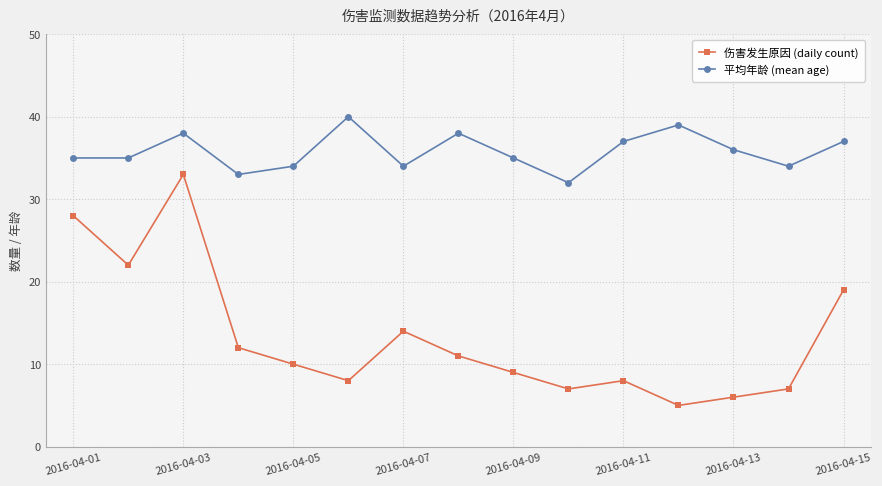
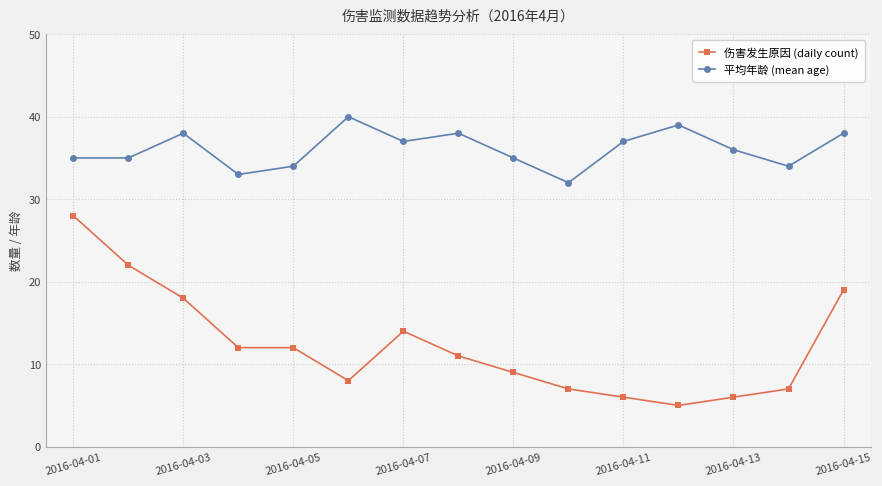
  {
    "伤害发生原因 (daily count)": {
      "2016-04-01": 28,
-     "2016-04-03": 33,
-     "2016-04-05": 10,
+     "2016-04-03": 18,
+     "2016-04-05": 12,
      "2016-04-07": 14,
      "2016-04-09": 9,
-     "2016-04-11": 8,
+     "2016-04-11": 6,
      "2016-04-13": 6,
      "2016-04-15": 19
    },
    "平均年龄 (mean age)": {
      "2016-04-01": 35,
      "2016-04-03": 38,
      "2016-04-05": 34,
-     "2016-04-07": 34,
+     "2016-04-07": 37,
      "2016-04-09": 35,
      "2016-04-11": 37,
      "2016-04-13": 36,
-     "2016-04-15": 37
+     "2016-04-15": 38
    }
  }
